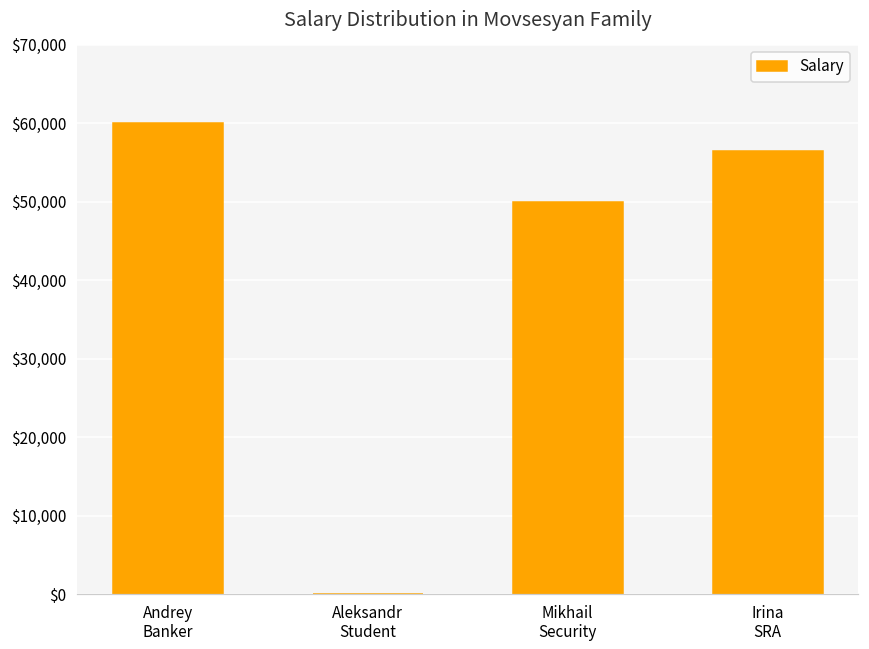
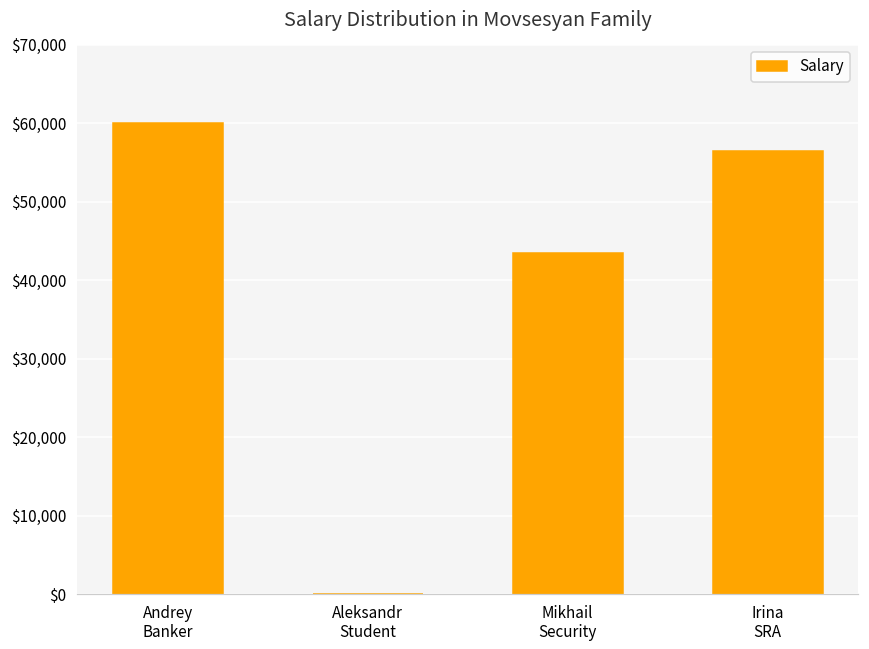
  {
    "Andrey Banker": "$60,000",
    "Aleksandr Student": "$0",
-   "Mikhail Security": "$50,000",
+   "Mikhail Security": "$43,000",
    "Irina SRA": "$56,000"
  }
